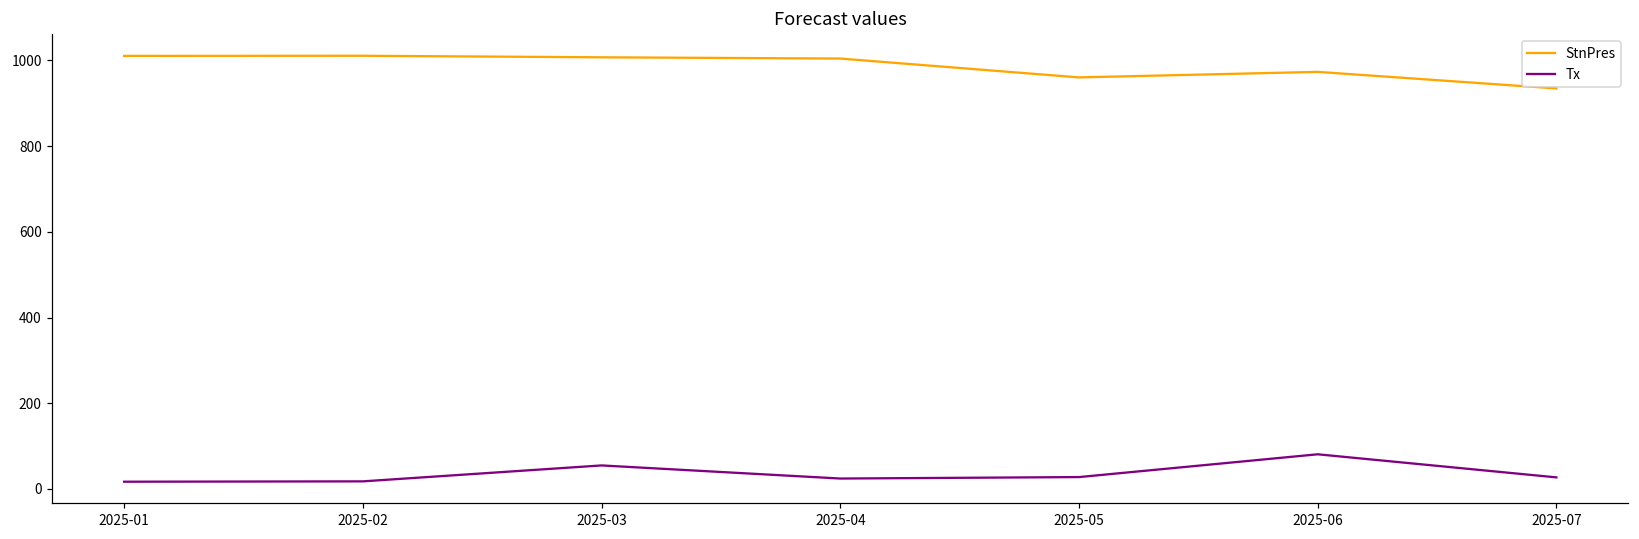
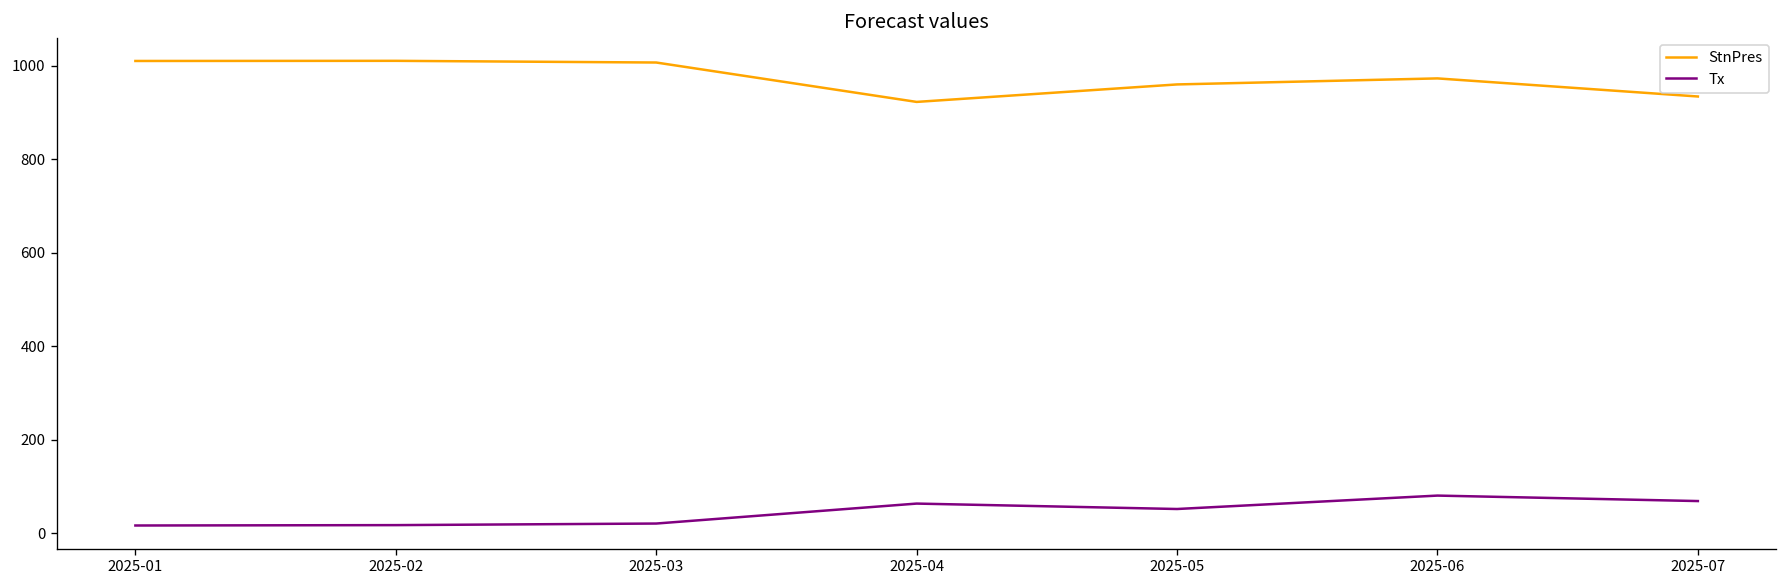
  {
    "StnPres": {
      "2025-01": 1010,
      "2025-02": 1010,
      "2025-03": 1010,
-     "2025-04": 1000,
+     "2025-04": 920,
      "2025-05": 960,
      "2025-06": 970,
      "2025-07": 930
    },
    "Tx": {
      "2025-01": 20,
      "2025-02": 20,
-     "2025-03": 50,
-     "2025-04": 20,
-     "2025-05": 30,
+     "2025-03": 20,
+     "2025-04": 60,
+     "2025-05": 50,
      "2025-06": 80,
-     "2025-07": 30
+     "2025-07": 70
    }
  }
